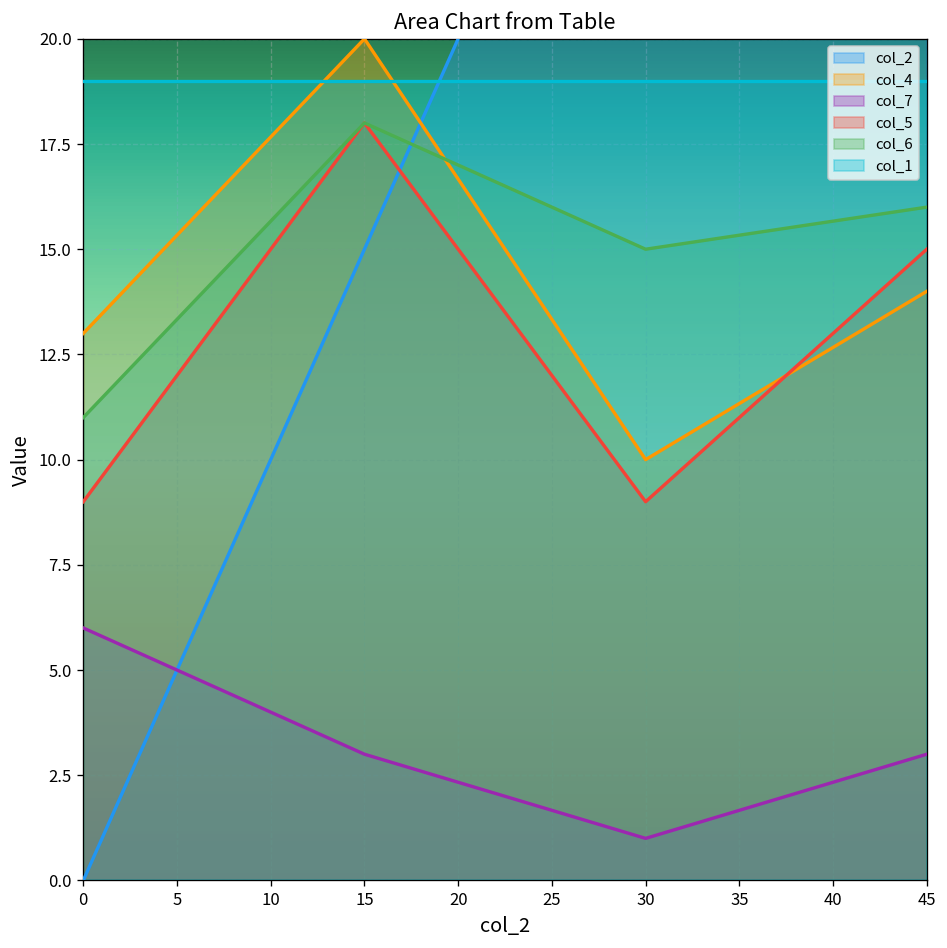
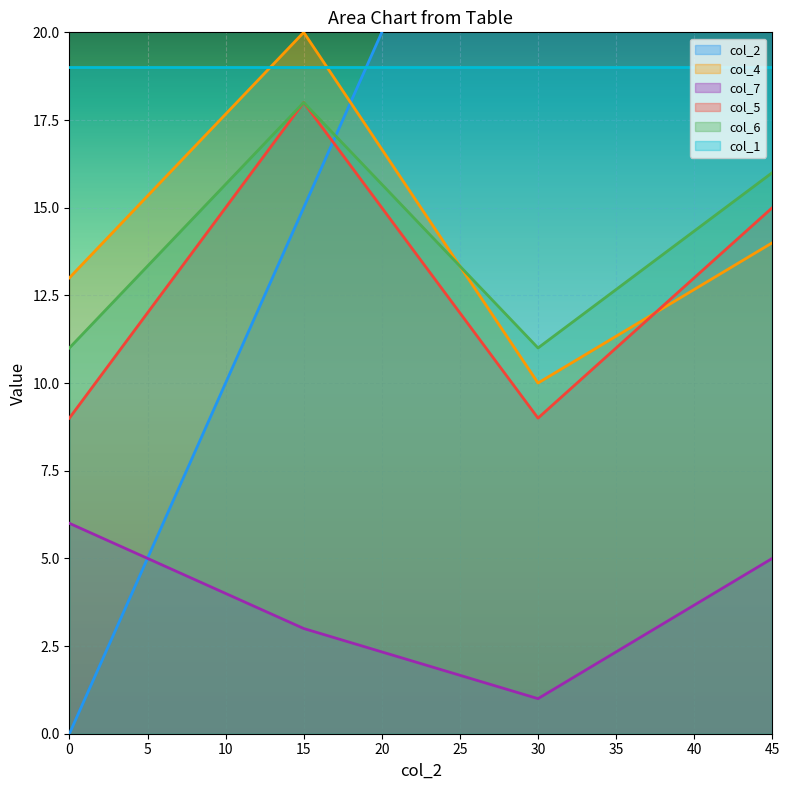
  {
    "col_7": {
      "0": 6,
      "15": 3,
      "30": 1,
-     "45": 3
+     "45": 5
    },
    "col_6": {
      "0": 11,
-     "30": 15,
+     "30": 11,
      "45": 16
    }
  }
